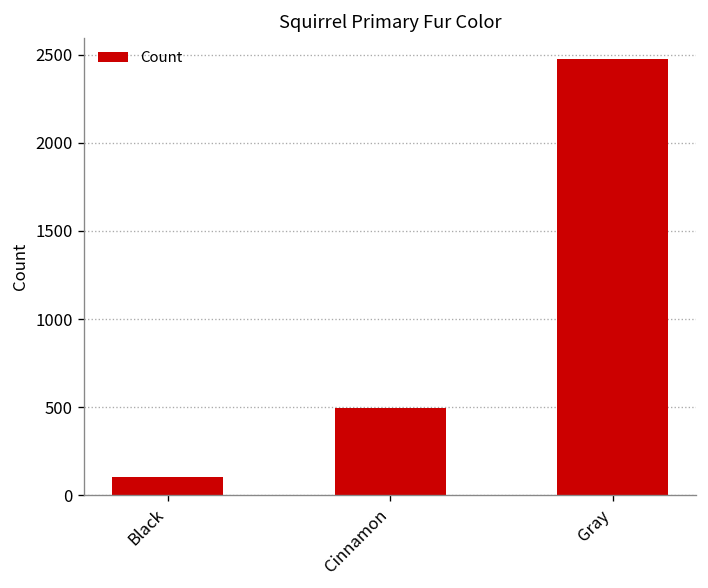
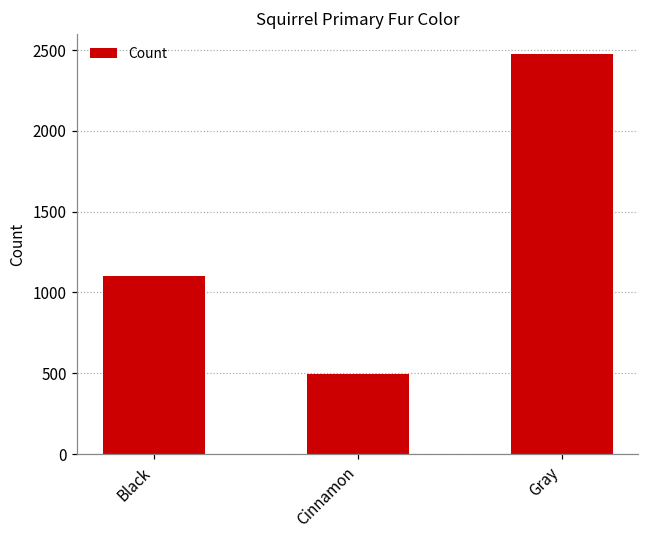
  {
-   "Black": 100,
+   "Black": 1100,
    "Cinnamon": 490,
    "Gray": 2470
  }
